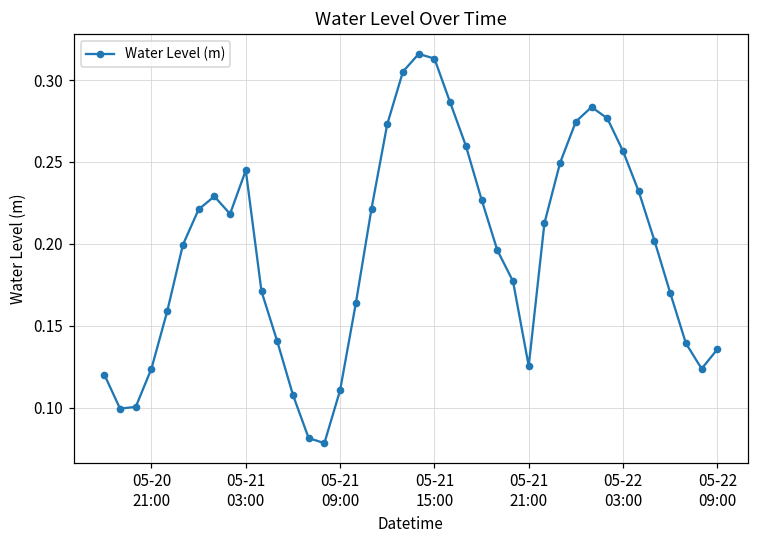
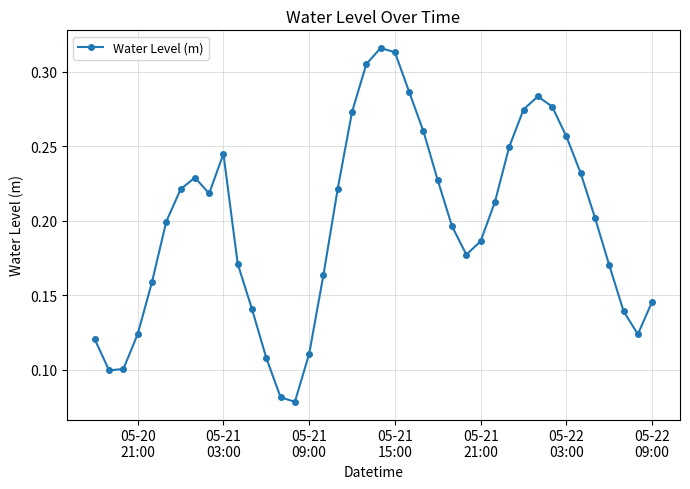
  {
    "05-20 21:00": 0.124,
    "05-21 03:00": 0.245,
    "05-21 09:00": 0.111,
    "05-21 15:00": 0.313,
-   "05-21 21:00": 0.125,
+   "05-21 21:00": 0.186,
    "05-22 03:00": 0.257,
-   "05-22 09:00": 0.136
+   "05-22 09:00": 0.146
  }
